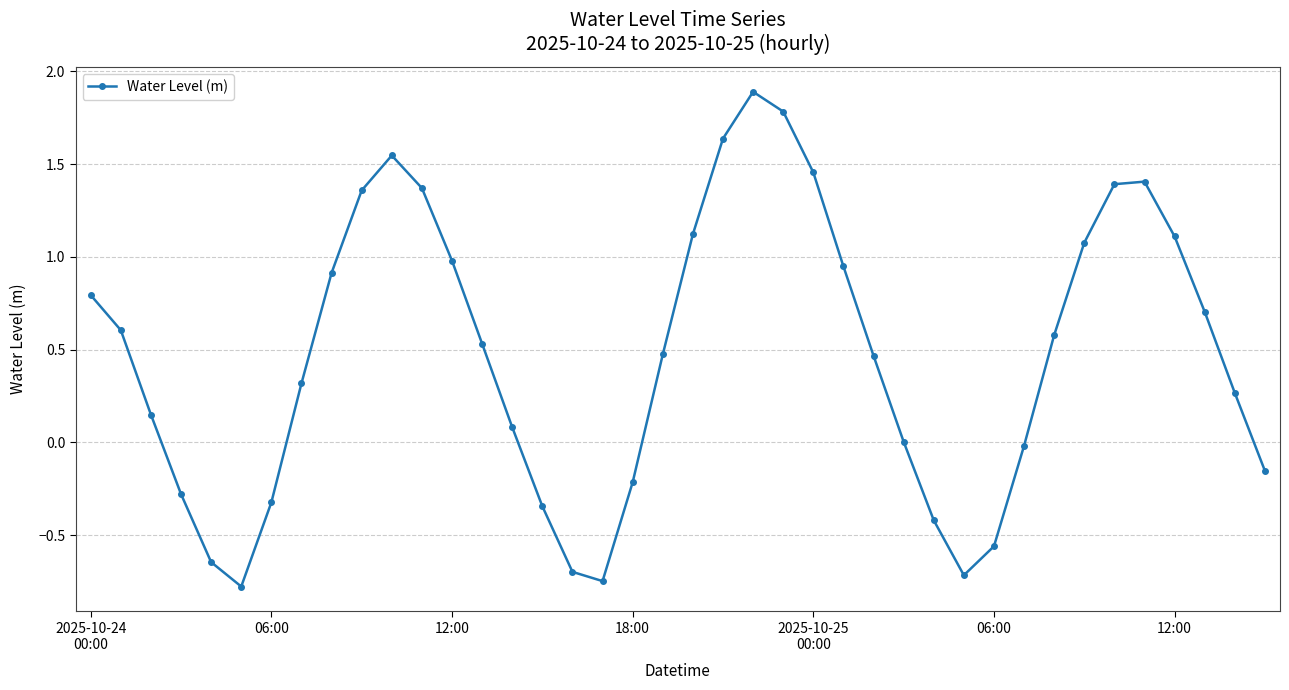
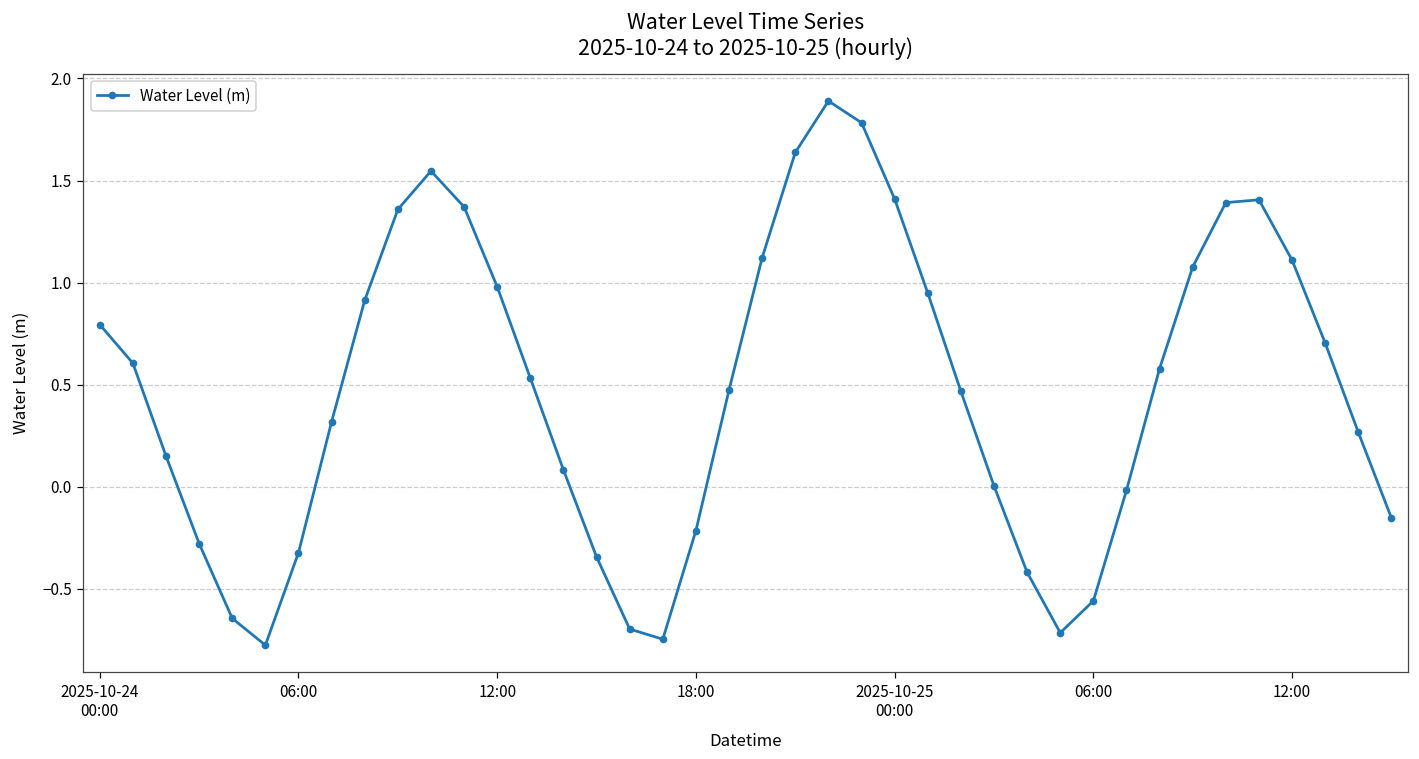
  {
    "2025-10-24 00:00": 0.79,
    "18:00": -0.22,
-   "2025-10-25 00:00": 1.46
+   "2025-10-25 00:00": 1.41
  }
